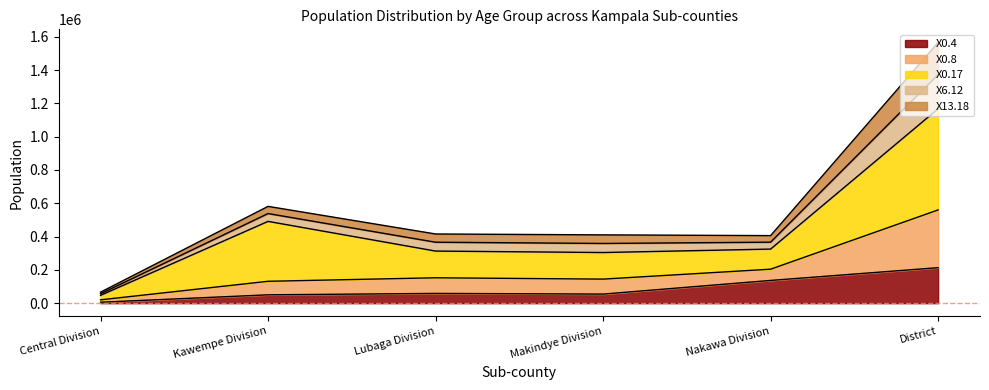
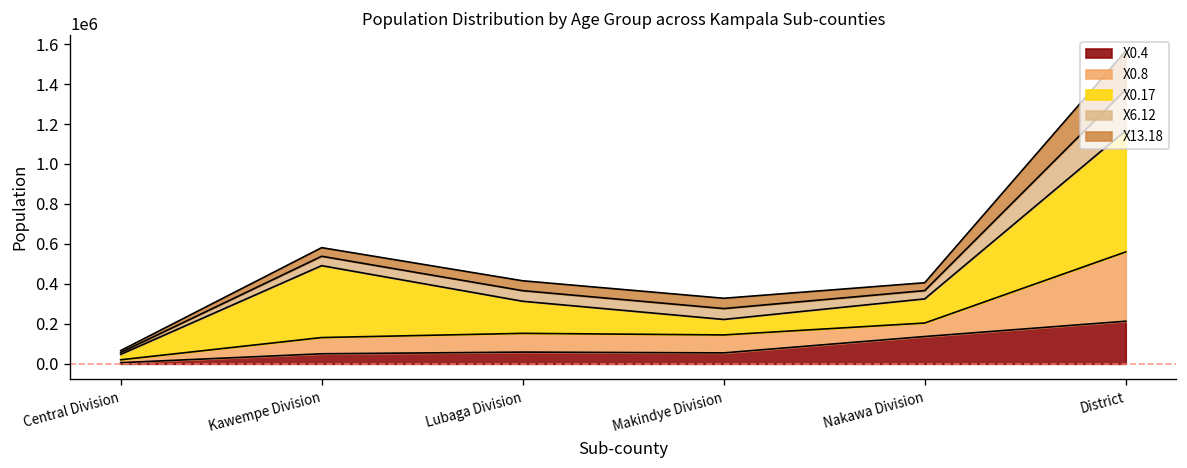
  {
    "X0.4": {
      "Kawempe Division": 50000,
      "Lubaga Division": 60000,
      "Makindye Division": 50000,
      "Nakawa Division": 140000,
      "District": 210000
    },
    "X0.17": {
      "Kawempe Division": 360000,
      "Lubaga Division": 160000,
-     "Makindye Division": 160000,
+     "Makindye Division": 80000,
      "Nakawa Division": 120000
    }
  }
